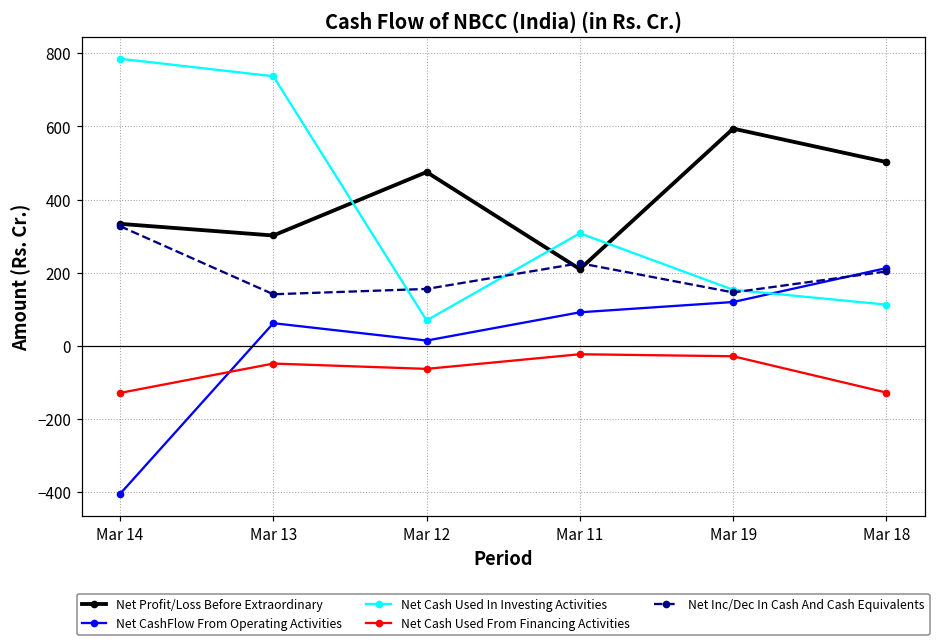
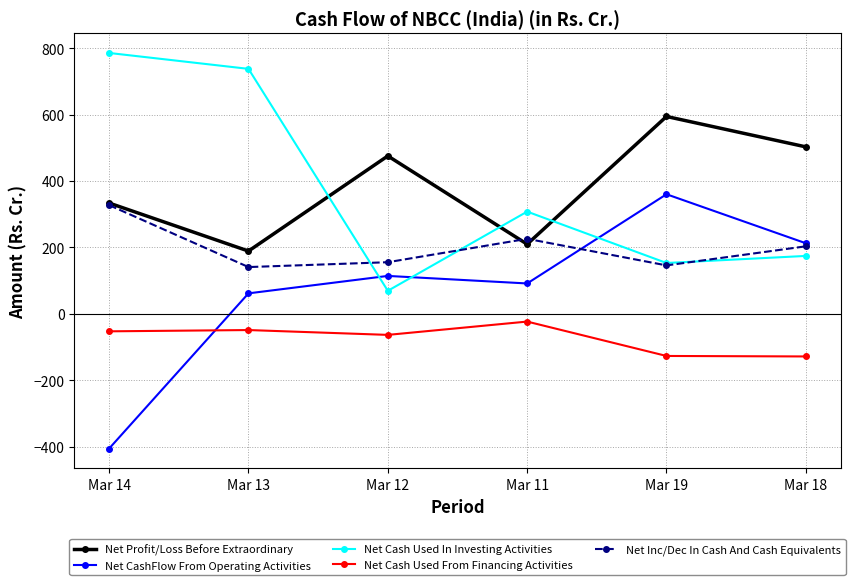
  {
    "Net Profit/Loss Before Extraordinary": {
-     "Mar 13": 300,
+     "Mar 13": 190,
      "Mar 12": 480,
      "Mar 11": 210,
      "Mar 19": 590,
      "Mar 18": 500
    },
    "Net CashFlow From Operating Activities": {
      "Mar 14": -410,
      "Mar 13": 60,
-     "Mar 12": 10,
+     "Mar 12": 110,
      "Mar 11": 90,
-     "Mar 19": 120,
+     "Mar 19": 360,
      "Mar 18": 210
    },
    "Net Cash Used In Investing Activities": {
      "Mar 14": 790,
      "Mar 13": 740,
      "Mar 12": 70,
      "Mar 11": 310,
-     "Mar 18": 110
+     "Mar 18": 170
    },
    "Net Cash Used From Financing Activities": {
-     "Mar 14": -130,
+     "Mar 14": -50,
      "Mar 13": -50,
      "Mar 12": -60,
      "Mar 11": -20,
-     "Mar 19": -30,
+     "Mar 19": -130,
      "Mar 18": -130
    },
    "Net Inc/Dec In Cash And Cash Equivalents": {
      "Mar 13": 140,
      "Mar 12": 160,
      "Mar 11": 230,
      "Mar 18": 200
    }
  }
